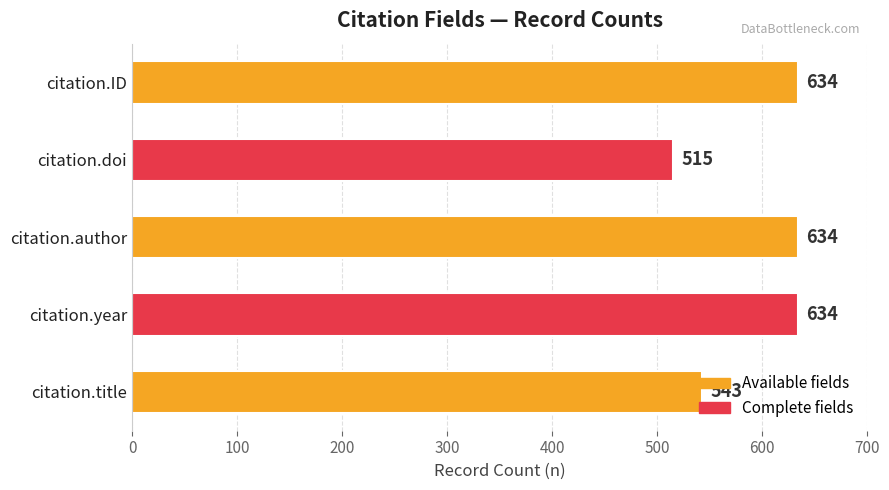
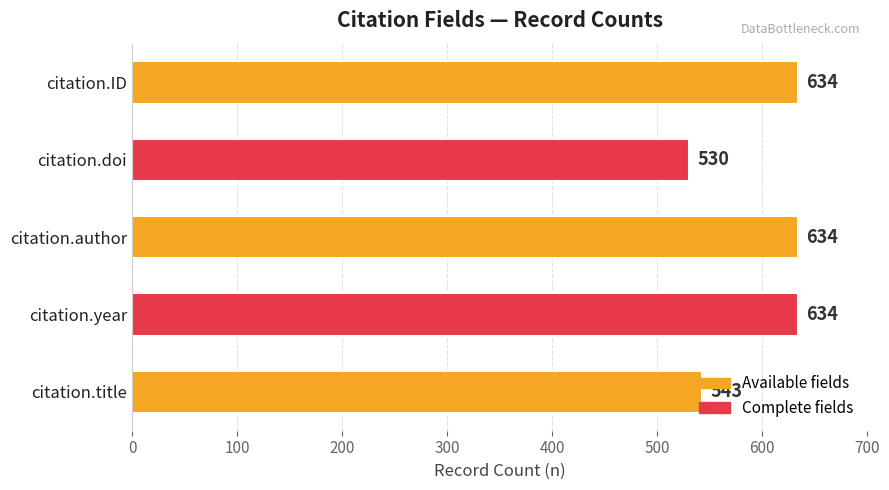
  {
    "citation.ID": 634,
-   "citation.doi": 515,
+   "citation.doi": 530,
    "citation.author": 634,
    "citation.year": 634,
    "citation.title": 543
  }
